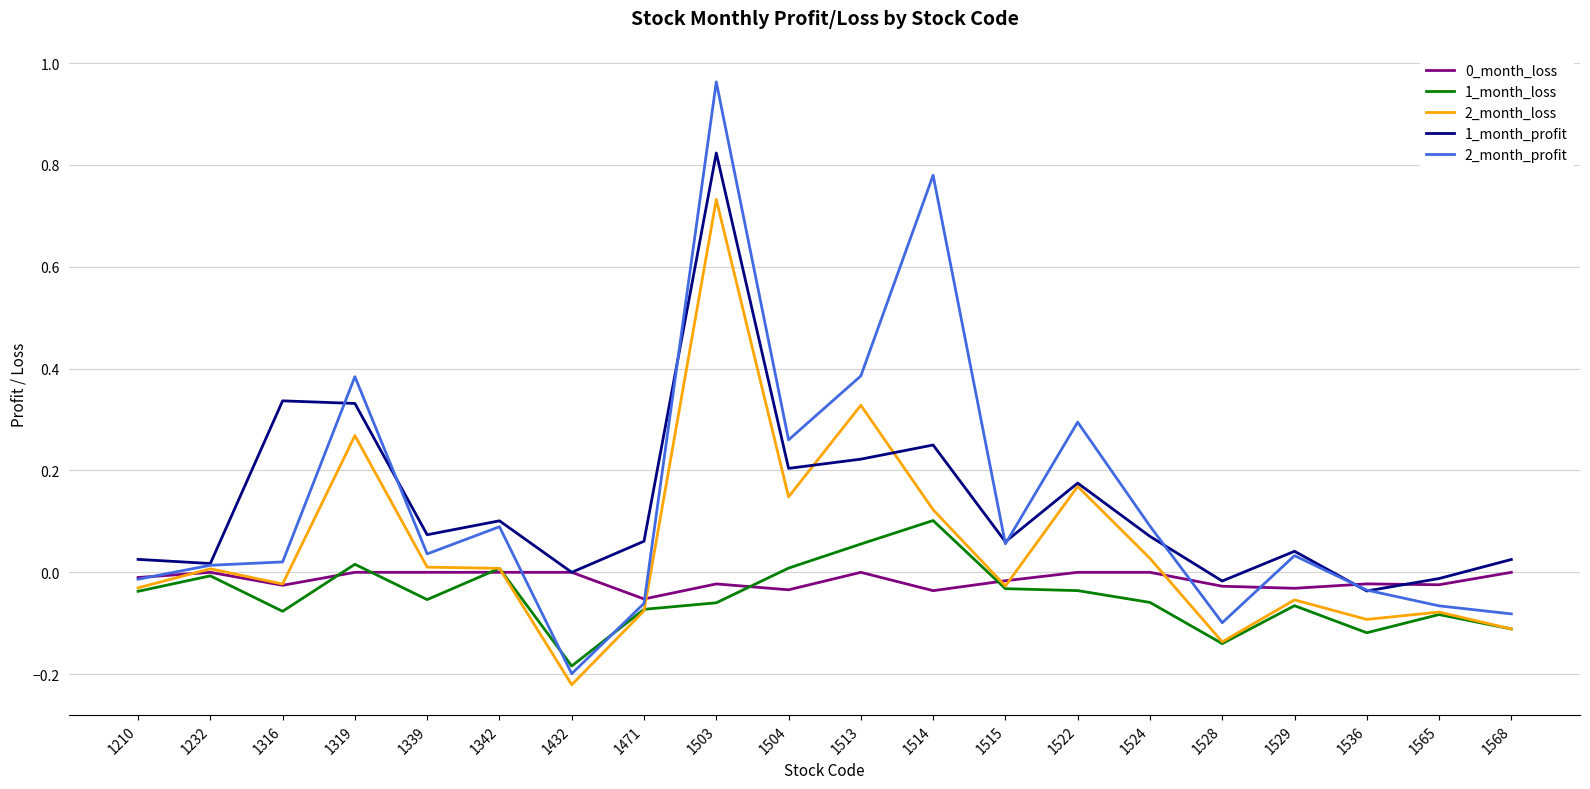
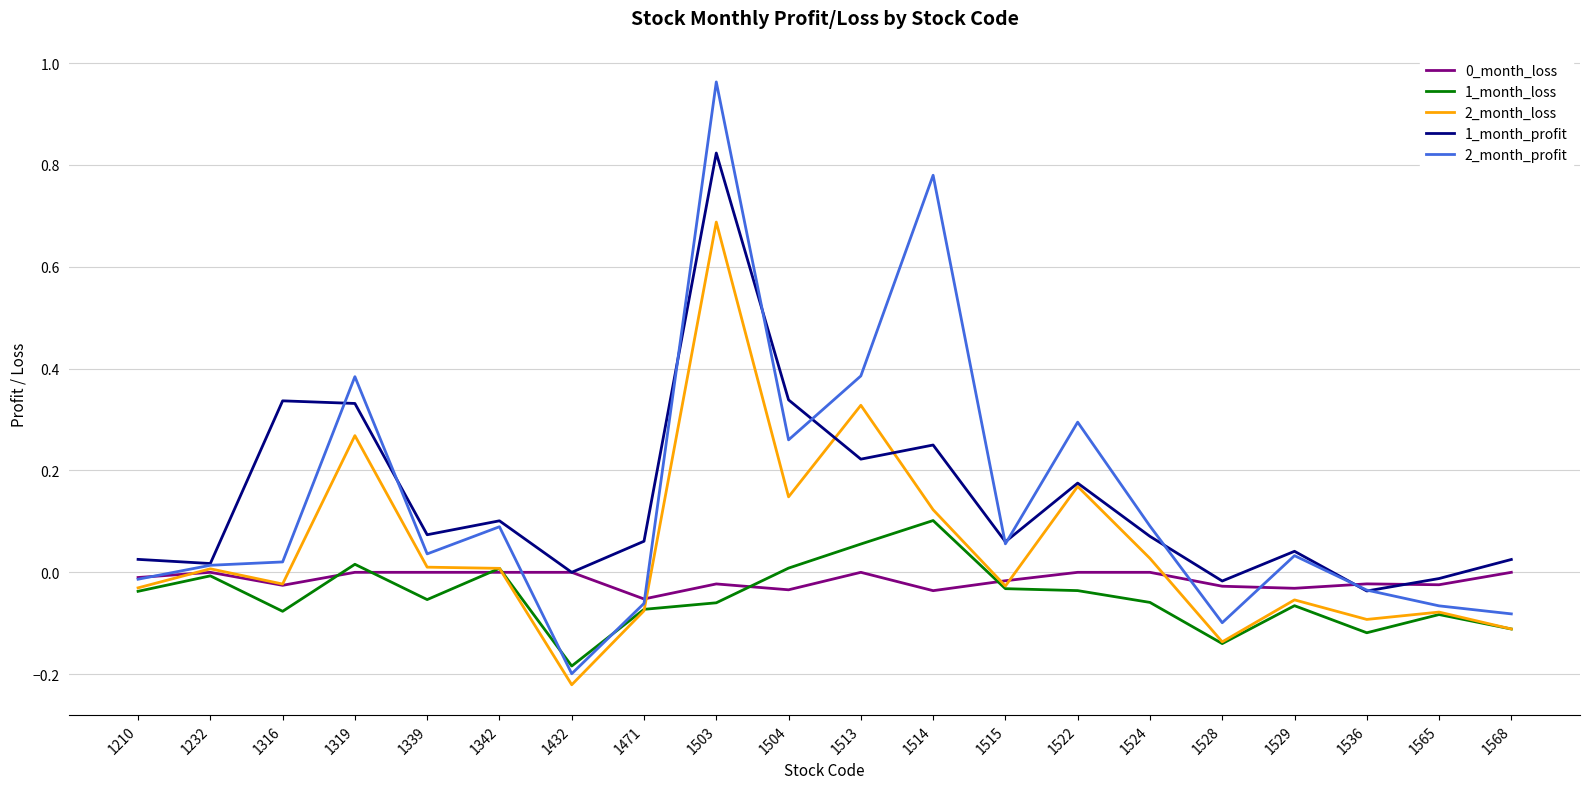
  {
    "0_month_loss": {
      "1232": 0.00,
      "1319": 0.00,
      "1339": 0.00,
      "1342": 0.00,
      "1471": -0.05,
      "1503": -0.02,
      "1504": -0.03,
      "1513": 0.00,
      "1514": -0.04,
      "1515": -0.02,
      "1522": 0.00,
      "1524": 0.00,
      "1528": -0.03,
      "1529": -0.03,
      "1536": -0.02,
      "1565": -0.02,
      "1568": 0.00
    },
    "1_month_loss": {
      "1210": -0.04,
      "1232": -0.01,
      "1316": -0.08,
      "1319": 0.02,
      "1339": -0.05,
      "1432": -0.18,
      "1503": -0.06,
      "1504": 0.01,
      "1513": 0.06,
      "1514": 0.10,
      "1515": -0.03,
      "1522": -0.04,
      "1524": -0.06,
      "1529": -0.07,
      "1536": -0.12
    },
    "2_month_loss": {
      "1210": -0.03,
      "1232": 0.01,
      "1319": 0.27,
      "1339": 0.01,
      "1432": -0.22,
-     "1503": 0.73,
+     "1503": 0.69,
      "1504": 0.15,
      "1513": 0.33,
      "1514": 0.12,
      "1515": -0.03,
      "1522": 0.17,
      "1524": 0.03,
      "1529": -0.05,
      "1536": -0.09
    },
    "1_month_profit": {
      "1210": 0.03,
      "1316": 0.34,
      "1319": 0.33,
      "1339": 0.07,
      "1342": 0.10,
      "1471": 0.06,
      "1503": 0.82,
-     "1504": 0.20,
+     "1504": 0.34,
      "1513": 0.22,
      "1514": 0.25,
      "1522": 0.18,
      "1524": 0.07,
      "1528": -0.02,
      "1529": 0.04,
      "1565": -0.01,
      "1568": 0.03
    },
    "2_month_profit": {
      "1316": 0.02,
      "1319": 0.38,
      "1339": 0.04,
      "1342": 0.09,
      "1432": -0.20,
      "1471": -0.06,
      "1503": 0.96,
      "1504": 0.26,
      "1513": 0.39,
      "1514": 0.78,
      "1522": 0.29,
      "1524": 0.09,
      "1528": -0.10,
      "1529": 0.03,
      "1565": -0.07,
      "1568": -0.08
    }
  }
